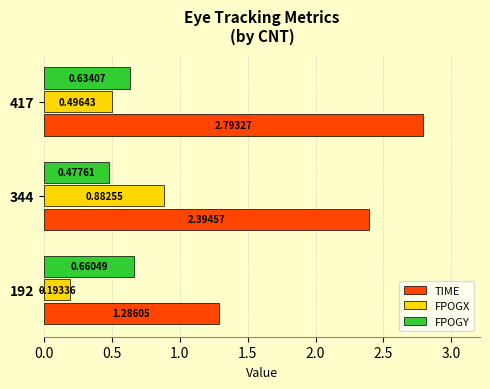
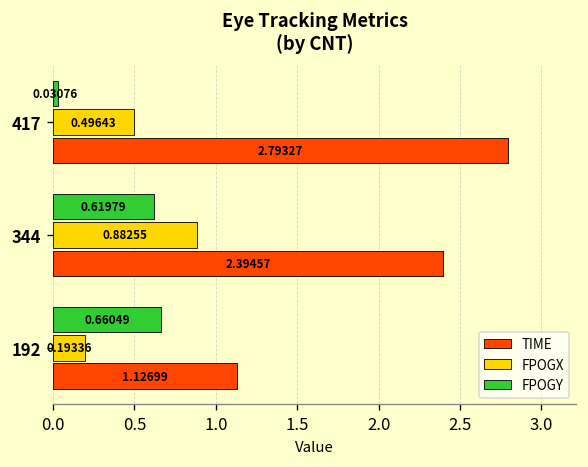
  {
    "TIME": {
      "417": 2.79327,
      "344": 2.39457,
-     "192": 1.28605
+     "192": 1.12699
    },
    "FPOGX": {
      "417": 0.49643,
      "344": 0.88255,
      "192": 0.19336
    },
    "FPOGY": {
-     "417": 0.63407,
-     "344": 0.47761,
+     "417": 0.03076,
+     "344": 0.61979,
      "192": 0.66049
    }
  }
